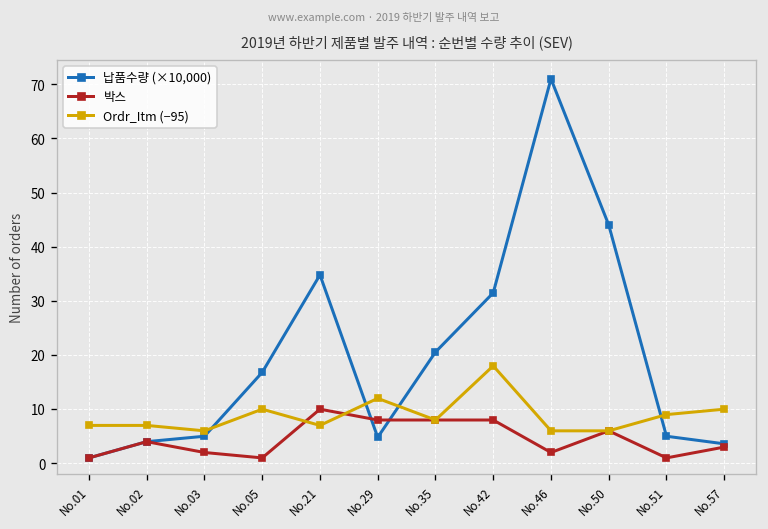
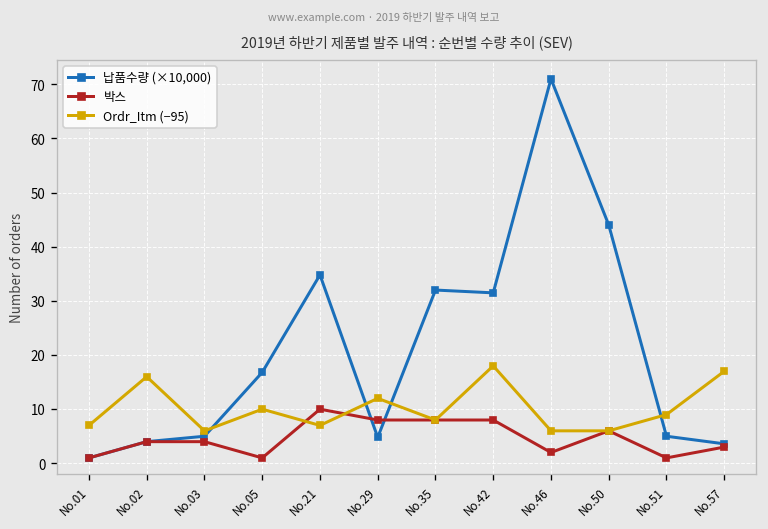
  {
    "납품수량 (×10,000)": {
      "No.03": 5,
      "No.05": 17,
      "No.21": 35,
      "No.29": 5,
-     "No.35": 21,
+     "No.35": 32,
      "No.42": 31,
      "No.46": 71,
      "No.50": 44,
      "No.51": 5,
      "No.57": 4
    },
    "박스": {
-     "No.03": 2,
+     "No.03": 4,
      "No.05": 1,
      "No.21": 10,
      "No.29": 8,
      "No.42": 8,
      "No.46": 2,
      "No.51": 1,
      "No.57": 3
    },
    "Ordr_Itm (−95)": {
      "No.01": 7,
-     "No.02": 7,
+     "No.02": 16,
      "No.03": 6,
      "No.05": 10,
      "No.21": 7,
      "No.29": 12,
      "No.42": 18,
      "No.46": 6,
      "No.51": 9,
-     "No.57": 10
+     "No.57": 17
    }
  }
